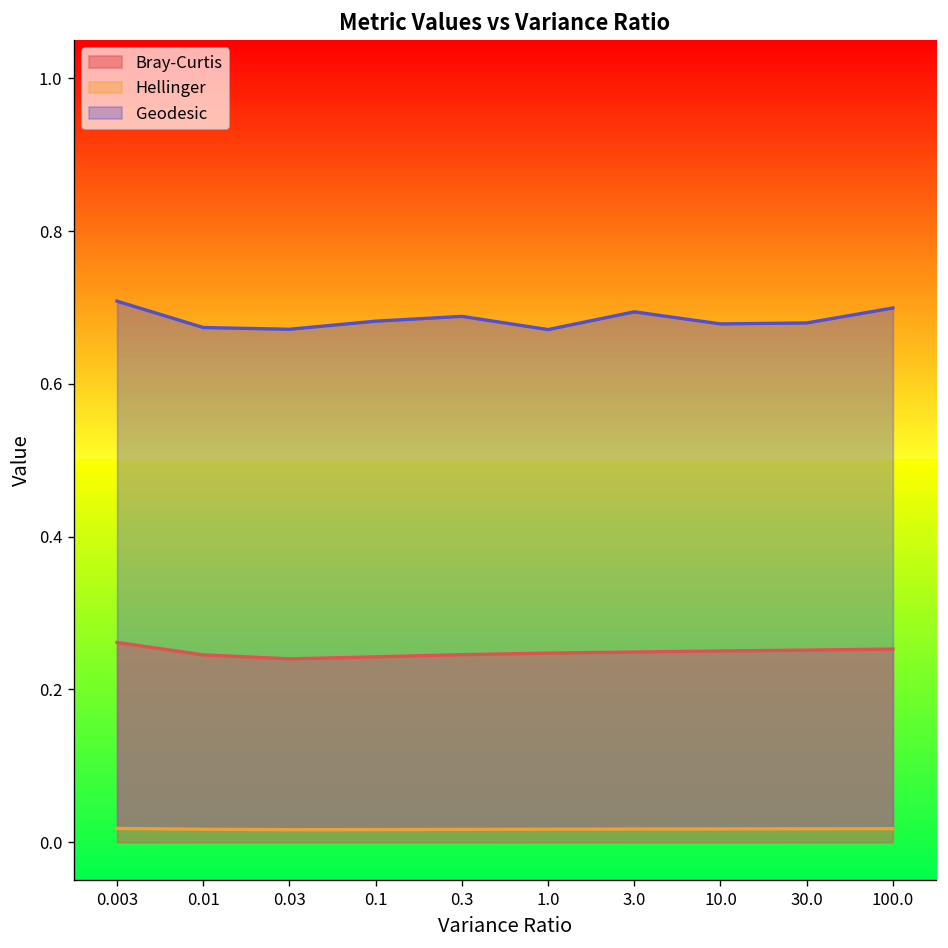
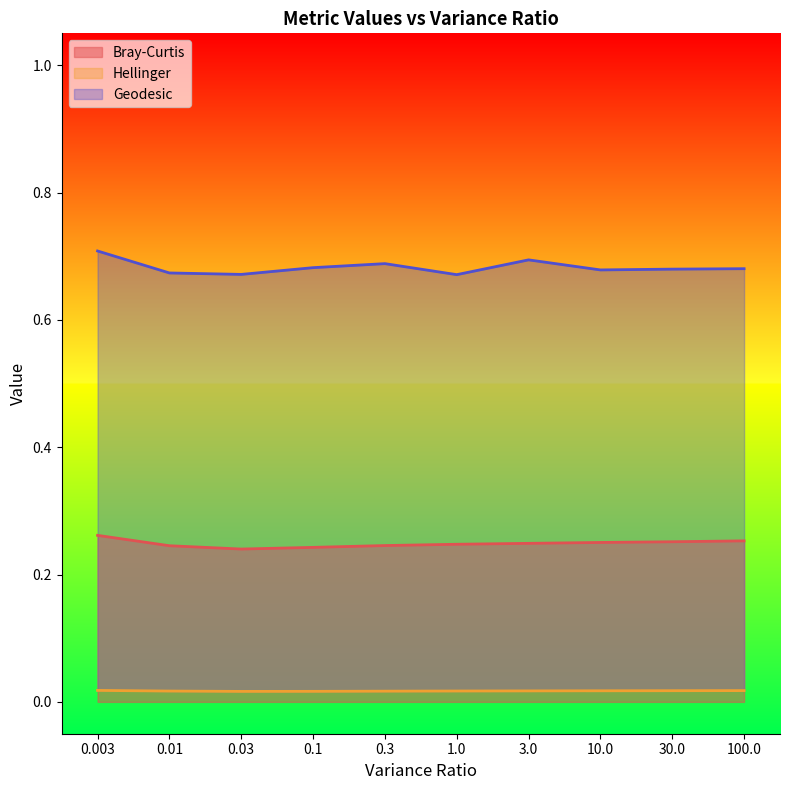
  {
    "Geodesic": {
      "0.003": 0.71,
      "0.01": 0.67,
      "0.03": 0.67,
      "0.1": 0.68,
      "0.3": 0.69,
      "1.0": 0.67,
      "3.0": 0.69,
      "10.0": 0.68,
      "30.0": 0.68,
-     "100.0": 0.70
+     "100.0": 0.68
    }
  }
